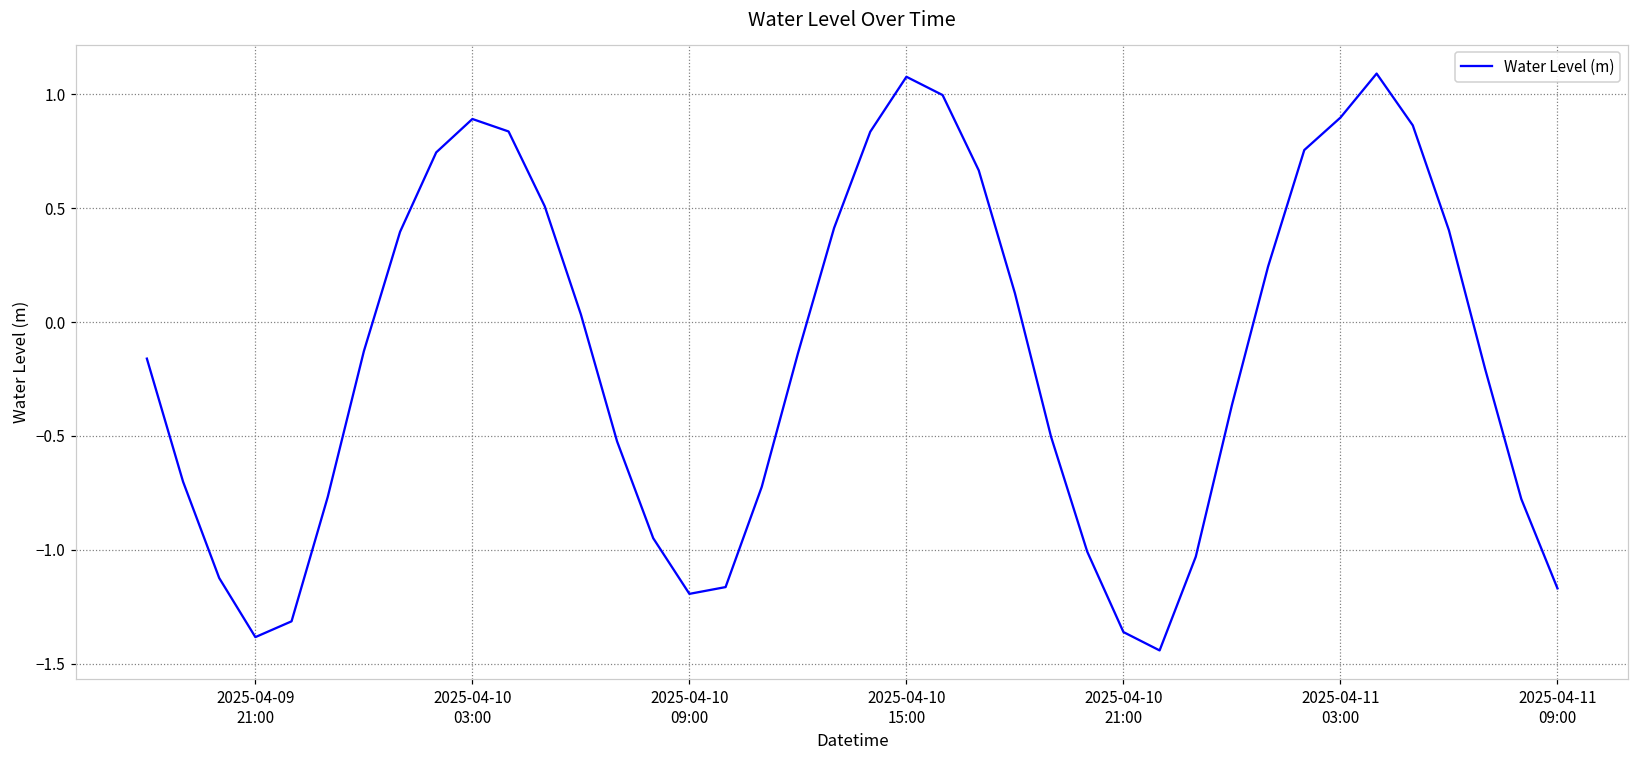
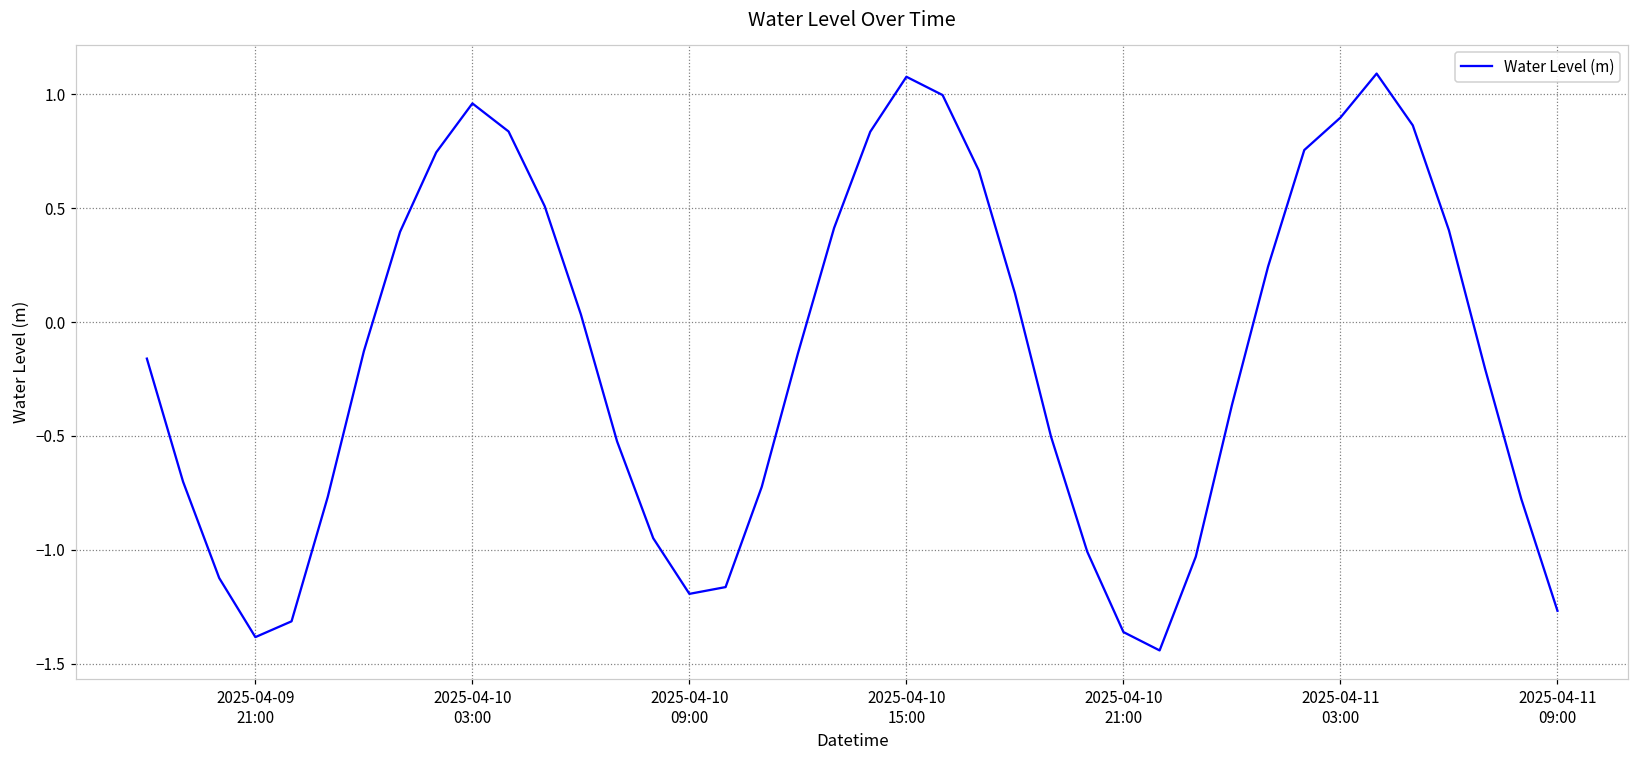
  {
    "2025-04-09 21:00": -1.38,
-   "2025-04-10 03:00": 0.89,
+   "2025-04-10 03:00": 0.96,
    "2025-04-10 09:00": -1.19,
    "2025-04-10 15:00": 1.08,
    "2025-04-10 21:00": -1.36,
    "2025-04-11 03:00": 0.90,
-   "2025-04-11 09:00": -1.17
+   "2025-04-11 09:00": -1.27
  }
